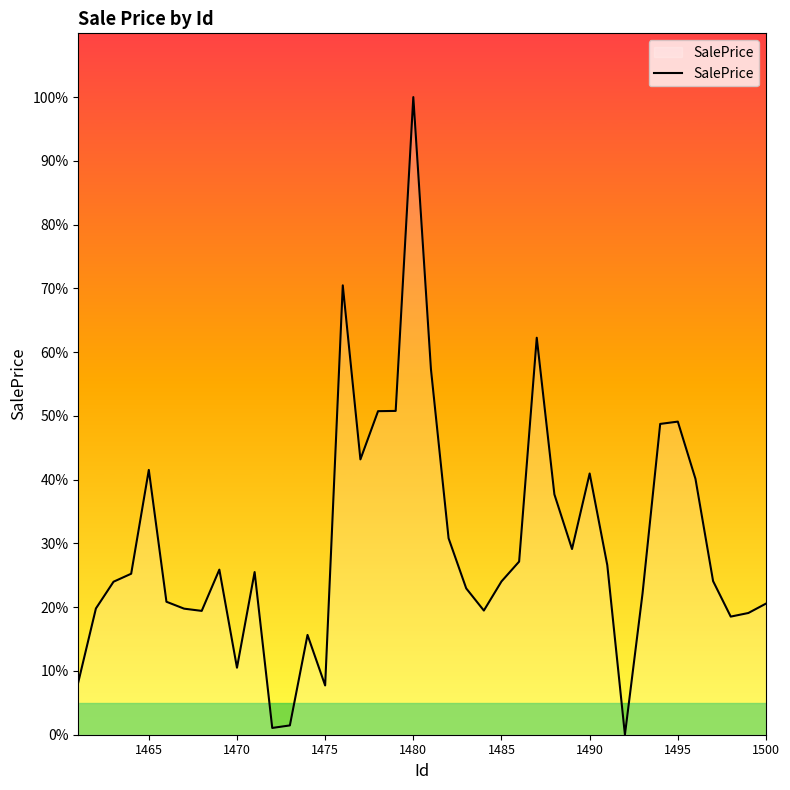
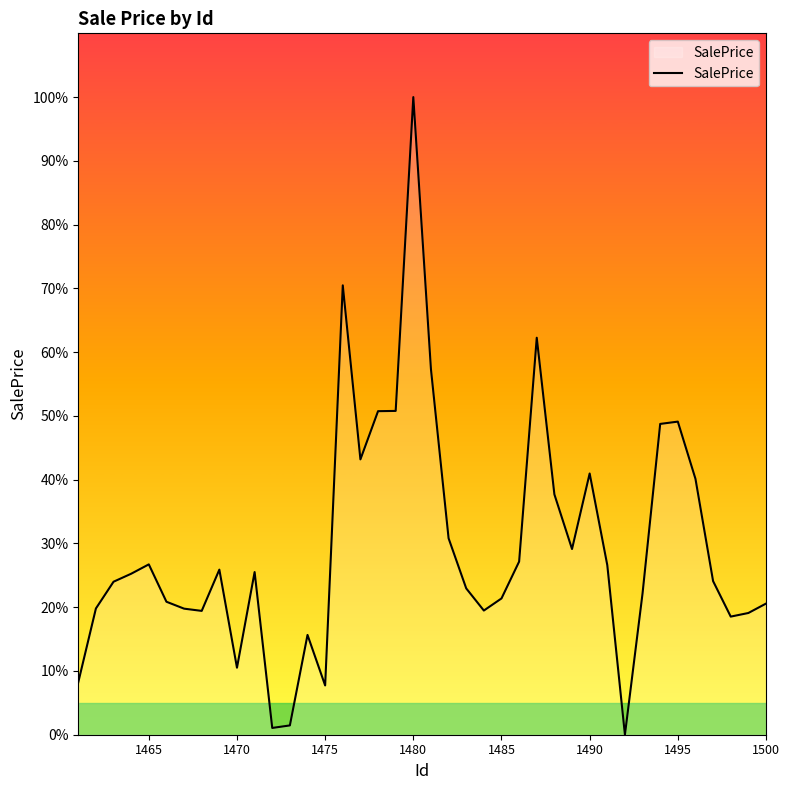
  {
-   "1465": "42%",
+   "1465": "27%",
    "1470": "11%",
    "1475": "8%",
    "1480": "100%",
-   "1485": "24%",
+   "1485": "21%",
    "1490": "41%",
    "1495": "49%",
    "1500": "21%"
  }
